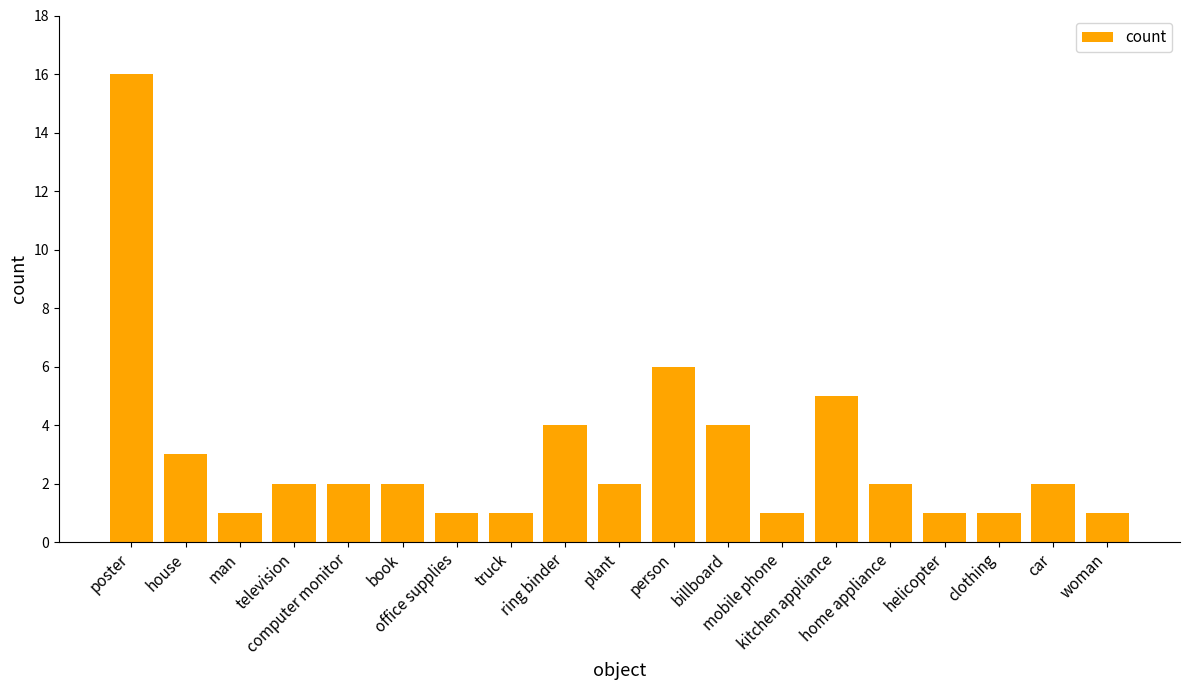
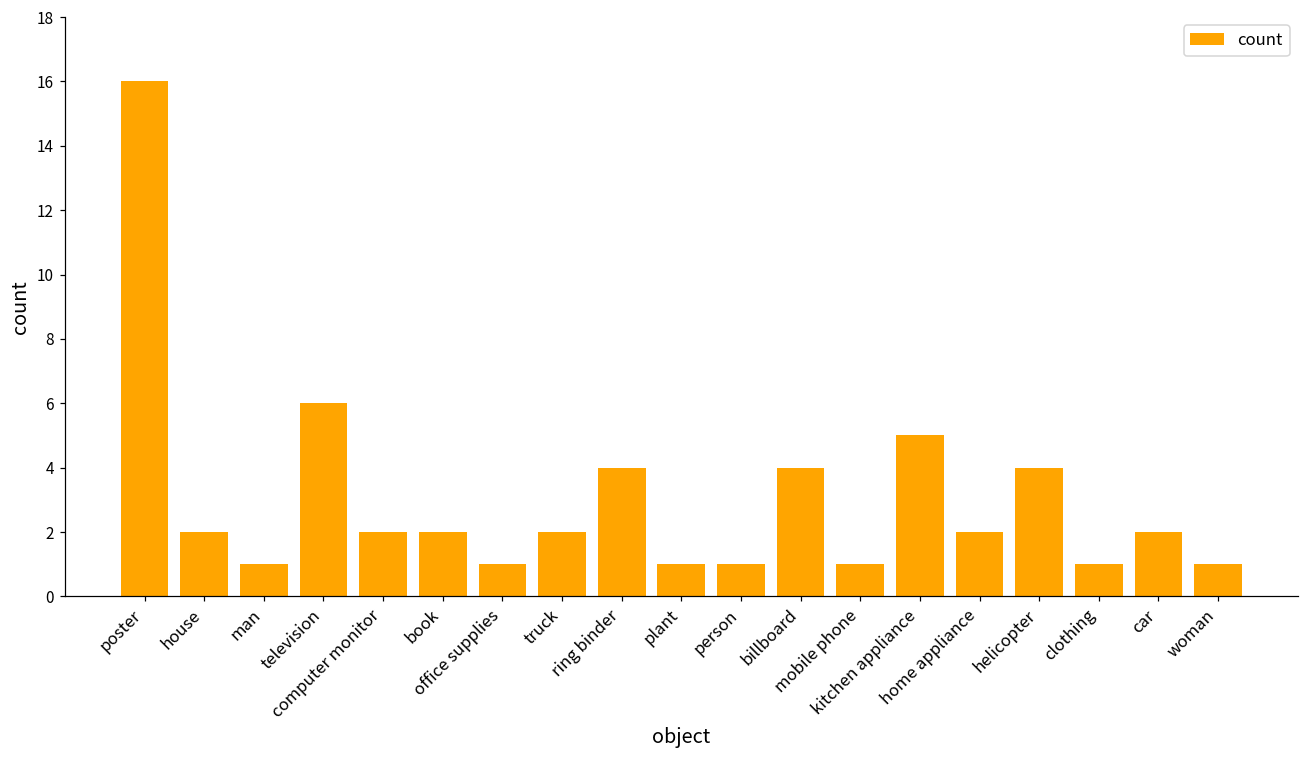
  {
    "poster": 16,
-   "house": 3,
+   "house": 2,
    "man": 1,
-   "television": 2,
+   "television": 6,
    "computer monitor": 2,
    "book": 2,
    "office supplies": 1,
-   "truck": 1,
+   "truck": 2,
    "ring binder": 4,
-   "plant": 2,
-   "person": 6,
+   "plant": 1,
+   "person": 1,
    "billboard": 4,
    "mobile phone": 1,
    "kitchen appliance": 5,
    "home appliance": 2,
-   "helicopter": 1,
+   "helicopter": 4,
    "clothing": 1,
    "car": 2,
    "woman": 1
  }
